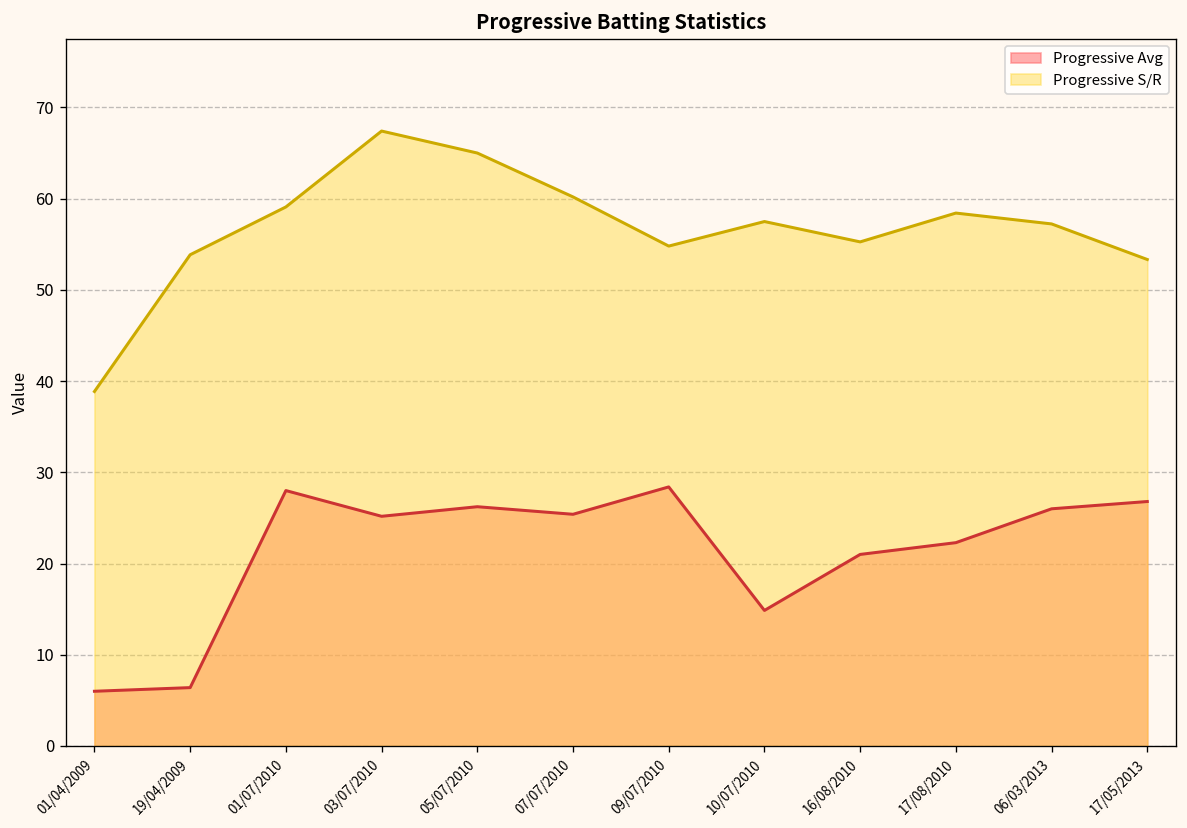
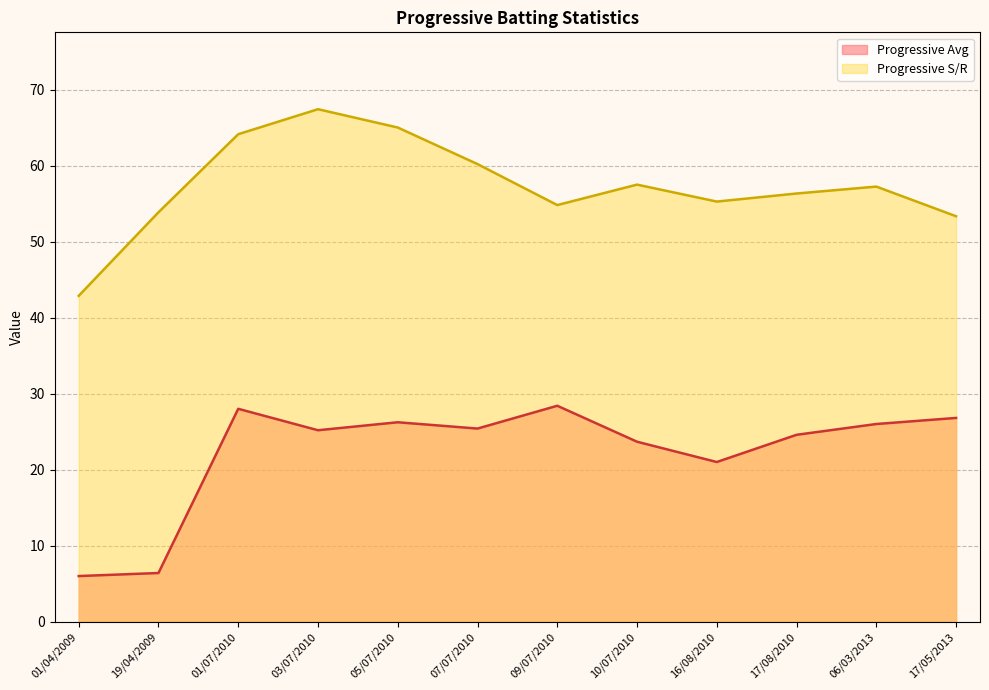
  {
    "Progressive Avg": {
      "01/04/2009": 6,
      "19/04/2009": 6,
      "01/07/2010": 28,
      "03/07/2010": 25,
      "05/07/2010": 26,
      "07/07/2010": 25,
      "09/07/2010": 28,
-     "10/07/2010": 15,
+     "10/07/2010": 24,
      "16/08/2010": 21,
-     "17/08/2010": 22,
+     "17/08/2010": 25,
      "06/03/2013": 26,
      "17/05/2013": 27
    },
    "Progressive S/R": {
-     "01/04/2009": 39,
+     "01/04/2009": 43,
      "19/04/2009": 54,
-     "01/07/2010": 59,
+     "01/07/2010": 64,
      "03/07/2010": 67,
      "05/07/2010": 65,
      "07/07/2010": 60,
      "09/07/2010": 55,
      "10/07/2010": 57,
      "16/08/2010": 55,
-     "17/08/2010": 58,
+     "17/08/2010": 56,
      "06/03/2013": 57,
      "17/05/2013": 53
    }
  }
